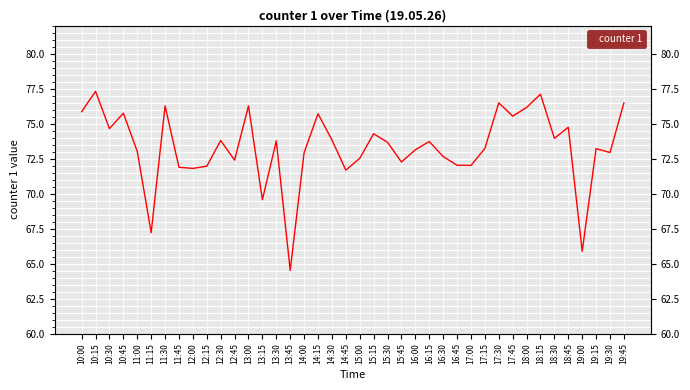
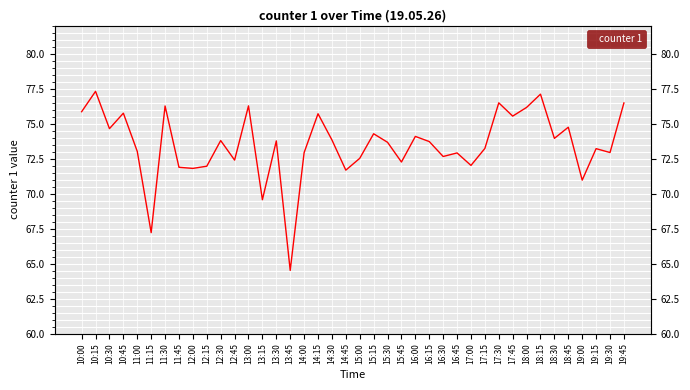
  {
    "10:00": 75.8,
    "10:15": 77.3,
    "10:30": 74.6,
    "10:45": 75.7,
    "11:00": 73.0,
    "11:15": 67.2,
    "11:30": 76.3,
    "11:45": 71.9,
    "12:00": 71.8,
    "12:15": 72.0,
    "12:30": 73.8,
    "12:45": 72.4,
    "13:00": 76.3,
    "13:15": 69.6,
    "13:30": 73.8,
    "13:45": 64.5,
    "14:00": 72.9,
    "14:15": 75.7,
    "14:30": 73.8,
    "14:45": 71.7,
    "15:00": 72.5,
    "15:15": 74.3,
    "15:30": 73.7,
    "15:45": 72.3,
-   "16:00": 73.1,
+   "16:00": 74.1,
    "16:15": 73.7,
    "16:30": 72.6,
-   "16:45": 72.0,
+   "16:45": 72.9,
    "17:00": 72.0,
    "17:15": 73.2,
    "17:30": 76.5,
    "17:45": 75.5,
    "18:00": 76.2,
    "18:15": 77.1,
    "18:30": 73.9,
    "18:45": 74.7,
-   "19:00": 65.9,
+   "19:00": 71.0,
    "19:15": 73.2,
    "19:30": 72.9,
    "19:45": 76.5
  }
